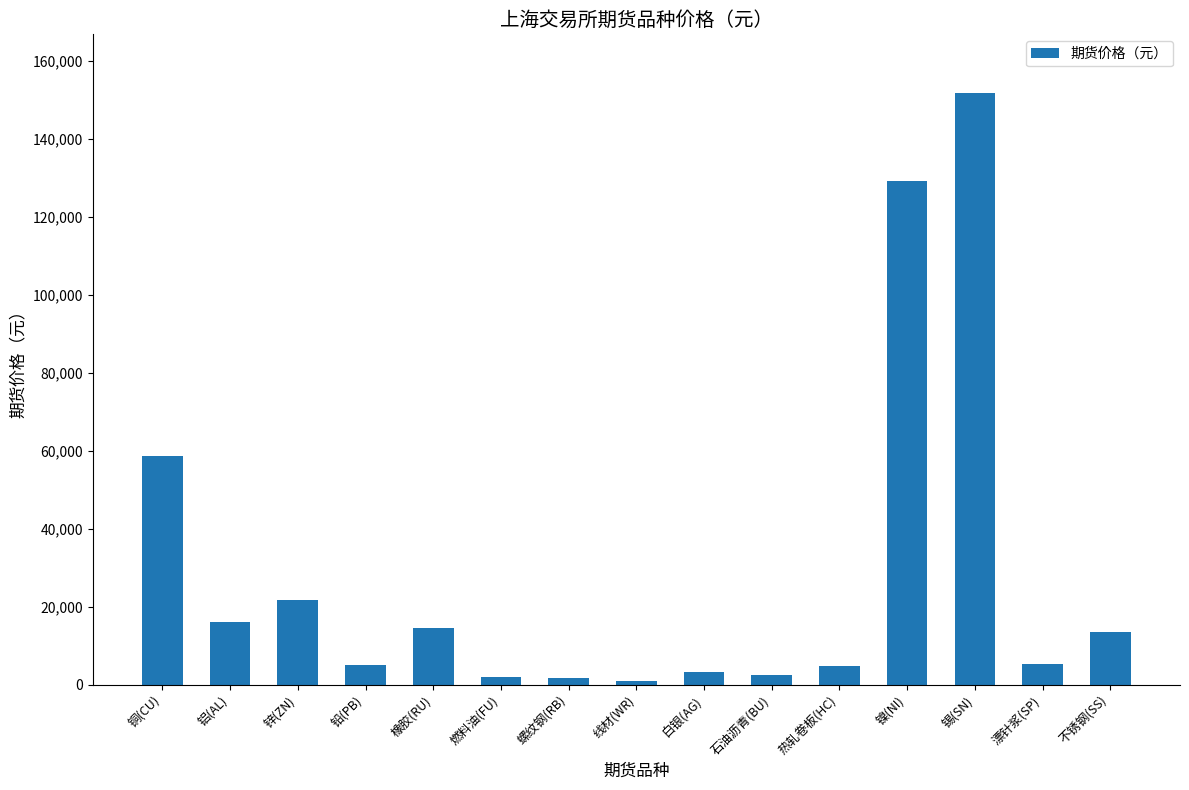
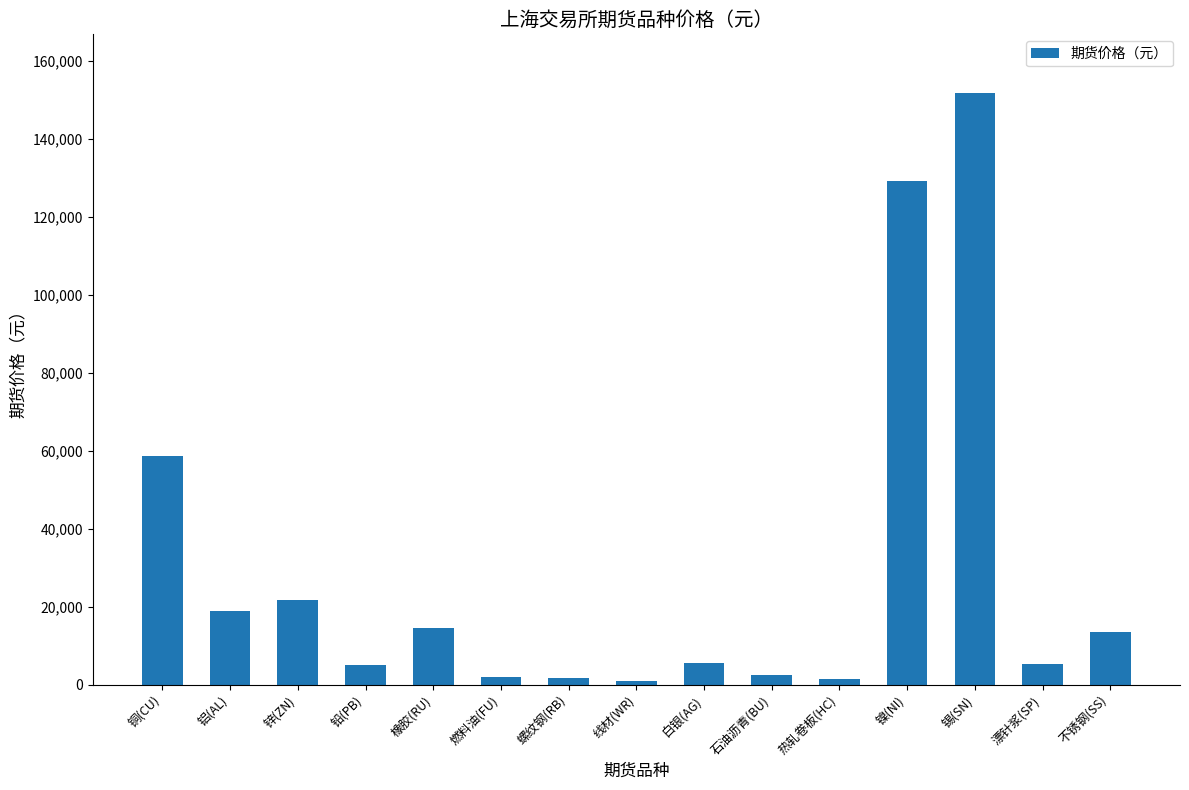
  {
    "铜(CU)": "59,000",
-   "铝(AL)": "16,000",
+   "铝(AL)": "19,000",
    "锌(ZN)": "22,000",
    "铅(PB)": "5,000",
    "橡胶(RU)": "15,000",
    "燃料油(FU)": "2,000",
    "螺纹钢(RB)": "2,000",
    "线材(WR)": "1,000",
-   "白银(AG)": "3,000",
+   "白银(AG)": "6,000",
    "石油沥青(BU)": "3,000",
-   "热轧卷板(HC)": "5,000",
+   "热轧卷板(HC)": "1,000",
    "镍(NI)": "129,000",
    "锡(SN)": "152,000",
    "漂针浆(SP)": "5,000",
    "不锈钢(SS)": "14,000"
  }
